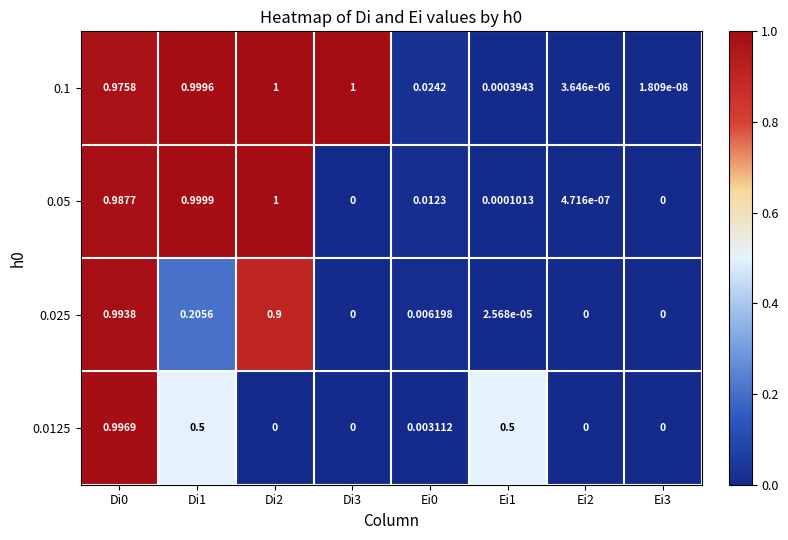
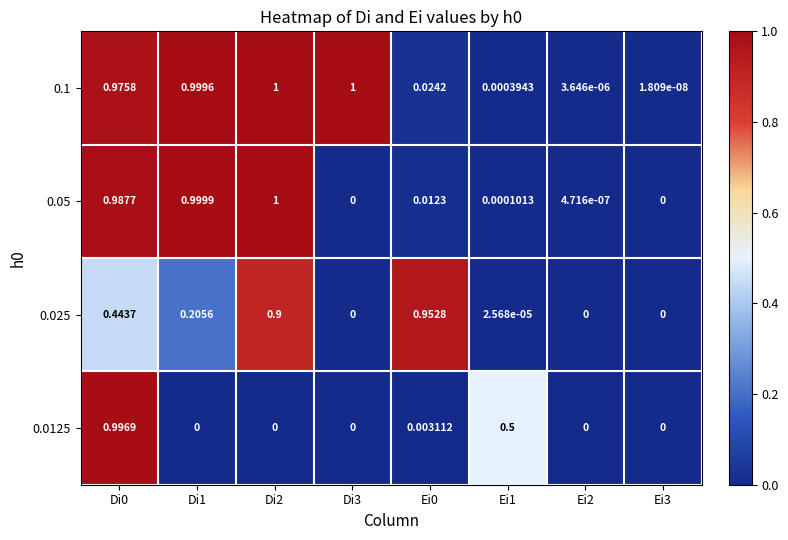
  {
    "0.1": {
      "Di0": "0.9758",
      "Di1": "0.9996",
      "Di2": "1",
      "Di3": "1",
      "Ei0": "0.0242",
      "Ei1": "0.0003943",
      "Ei2": "3.646e-06",
      "Ei3": "1.809e-08"
    },
    "0.05": {
      "Di0": "0.9877",
      "Di1": "0.9999",
      "Di2": "1",
      "Di3": "0",
      "Ei0": "0.0123",
      "Ei1": "0.0001013",
      "Ei2": "4.716e-07",
      "Ei3": "0"
    },
    "0.025": {
-     "Di0": "0.9938",
+     "Di0": "0.4437",
      "Di1": "0.2056",
      "Di2": "0.9",
      "Di3": "0",
-     "Ei0": "0.006198",
+     "Ei0": "0.9528",
      "Ei1": "2.568e-05",
      "Ei2": "0",
      "Ei3": "0"
    },
    "0.0125": {
      "Di0": "0.9969",
-     "Di1": "0.5",
+     "Di1": "0",
      "Di2": "0",
      "Di3": "0",
      "Ei0": "0.003112",
      "Ei1": "0.5",
      "Ei2": "0",
      "Ei3": "0"
    }
  }
